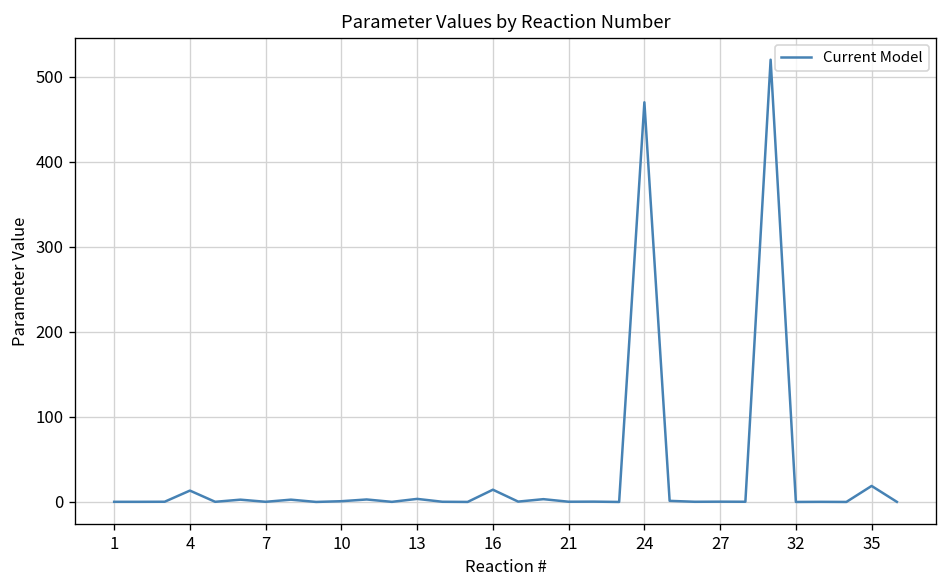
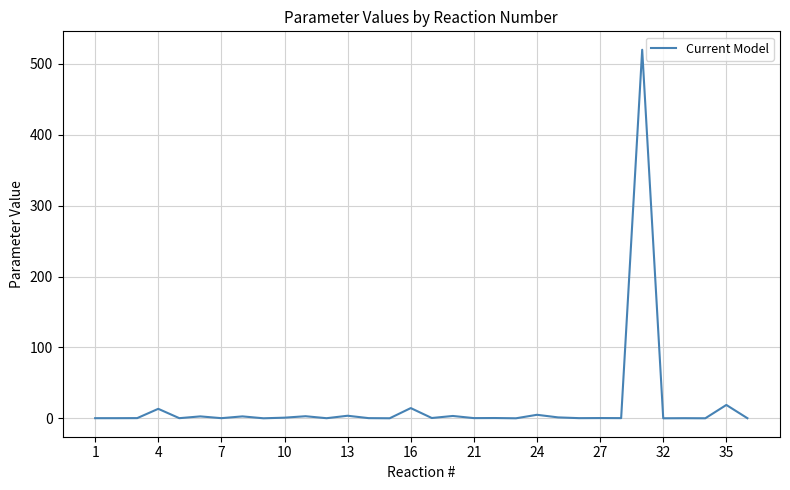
  {
    "21": 0,
-   "24": 470,
+   "24": 0,
    "27": 0,
    "32": 0,
    "35": 20
  }
